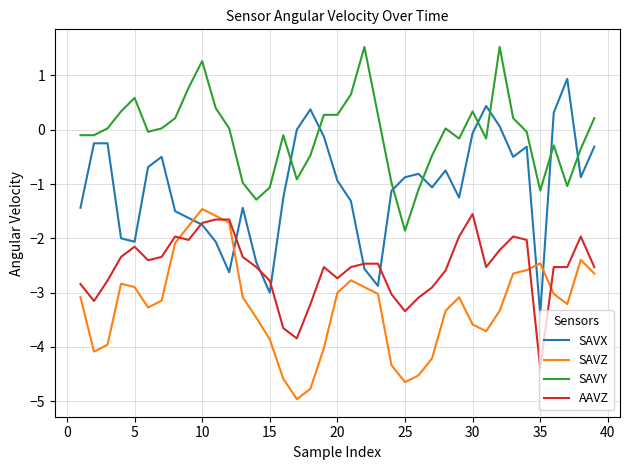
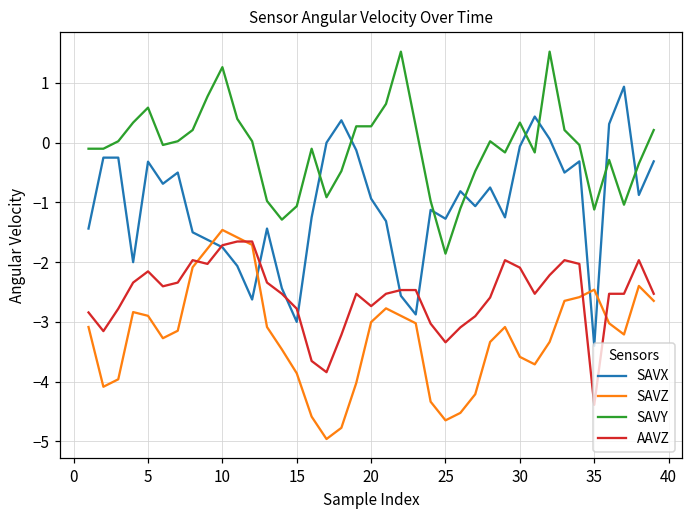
  {
    "SAVX": {
-     "5": -2.1,
+     "5": -0.3,
      "15": -3.0,
      "20": -0.9,
-     "25": -0.9,
+     "25": -1.3,
      "30": -0.1
    },
    "SAVZ": {
      "5": -2.9,
      "10": -1.5,
      "15": -3.9,
      "20": -3.0,
      "25": -4.6,
      "30": -3.6,
      "35": -2.5
    },
    "SAVY": {
      "5": 0.6,
      "10": 1.3,
      "15": -1.1,
      "20": 0.3,
      "25": -1.9,
      "30": 0.3,
      "35": -1.1
    },
    "AAVZ": {
      "5": -2.2,
      "15": -2.8,
      "20": -2.7,
      "25": -3.3,
-     "30": -1.6
+     "30": -2.1
    }
  }
